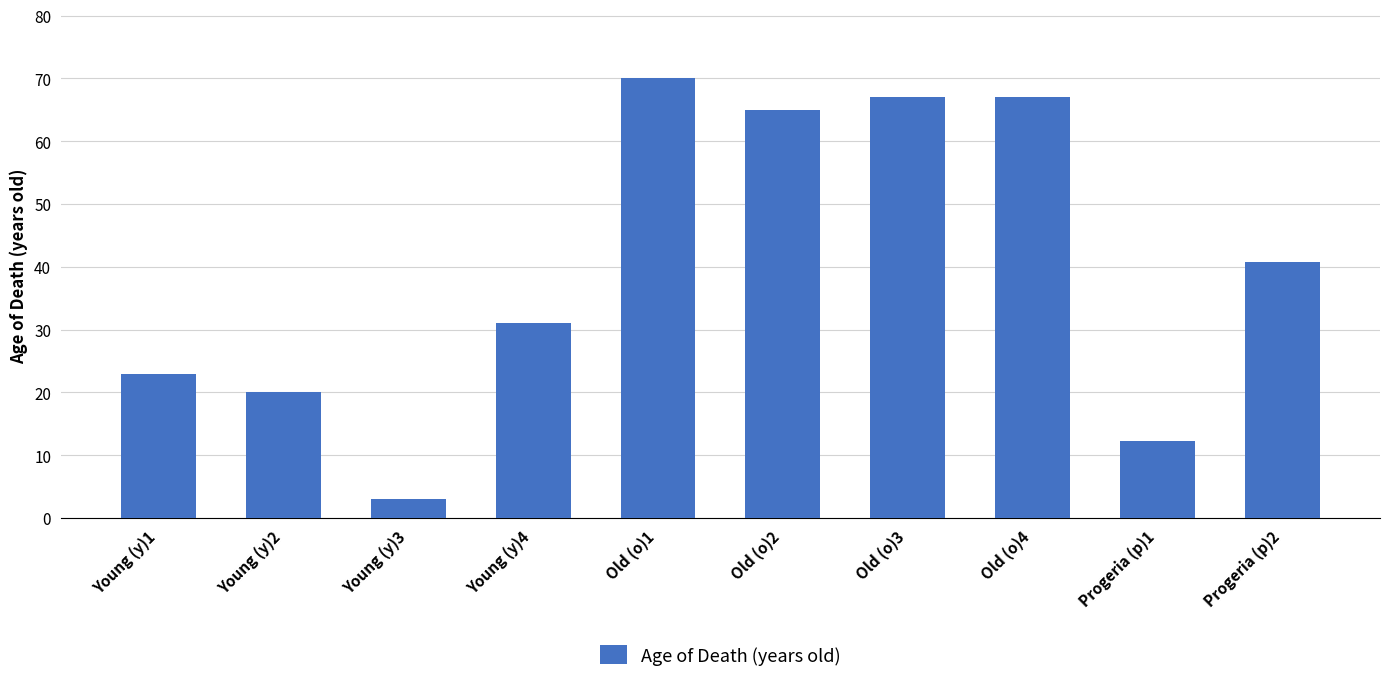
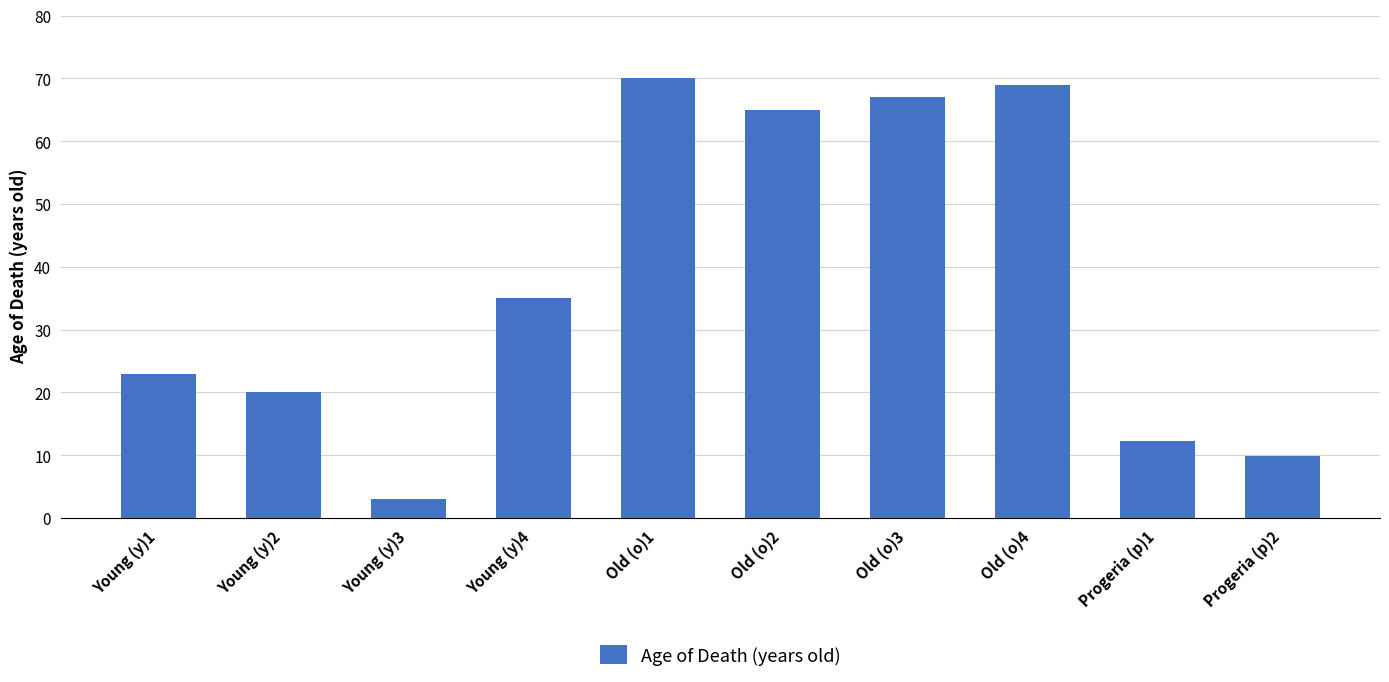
  {
    "Young (y)1": 23,
    "Young (y)2": 20,
    "Young (y)3": 3,
-   "Young (y)4": 31,
+   "Young (y)4": 35,
    "Old (o)1": 70,
    "Old (o)2": 65,
    "Old (o)3": 67,
-   "Old (o)4": 67,
+   "Old (o)4": 69,
    "Progeria (p)1": 12,
-   "Progeria (p)2": 41
+   "Progeria (p)2": 10
  }
